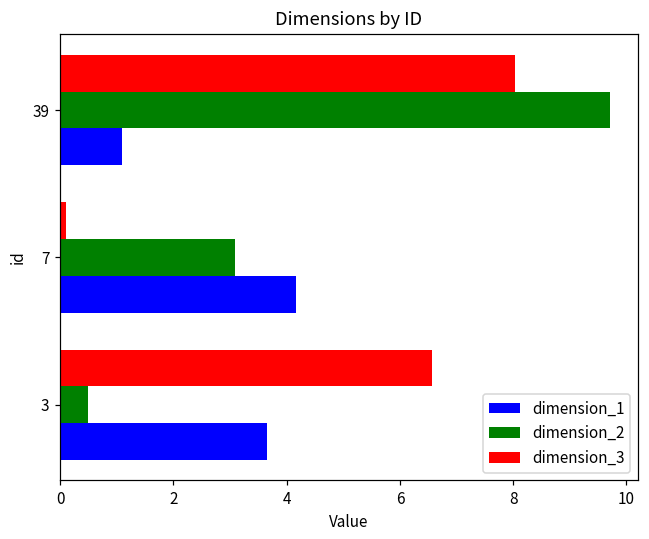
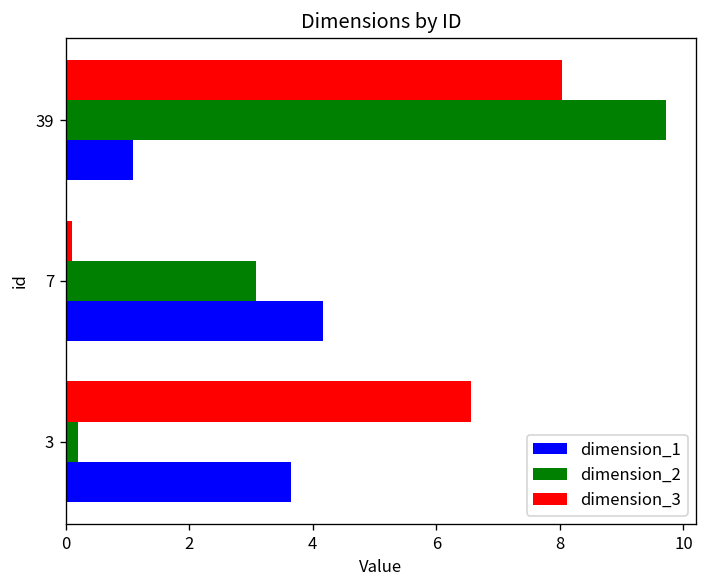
  {
    "dimension_1": {
      "39": 1.1,
      "7": 4.2,
      "3": 3.7
    },
    "dimension_2": {
      "39": 9.7,
      "7": 3.1,
-     "3": 0.5
+     "3": 0.2
    },
    "dimension_3": {
      "39": 8.0,
      "7": 0.1,
      "3": 6.6
    }
  }
